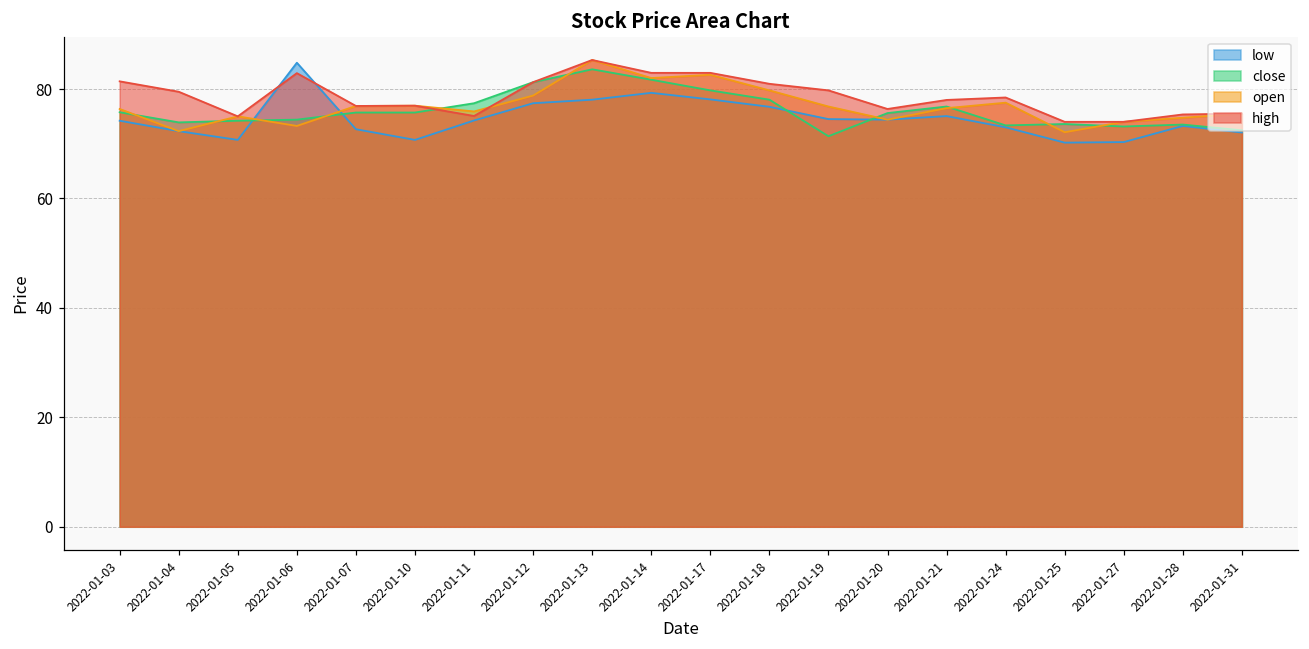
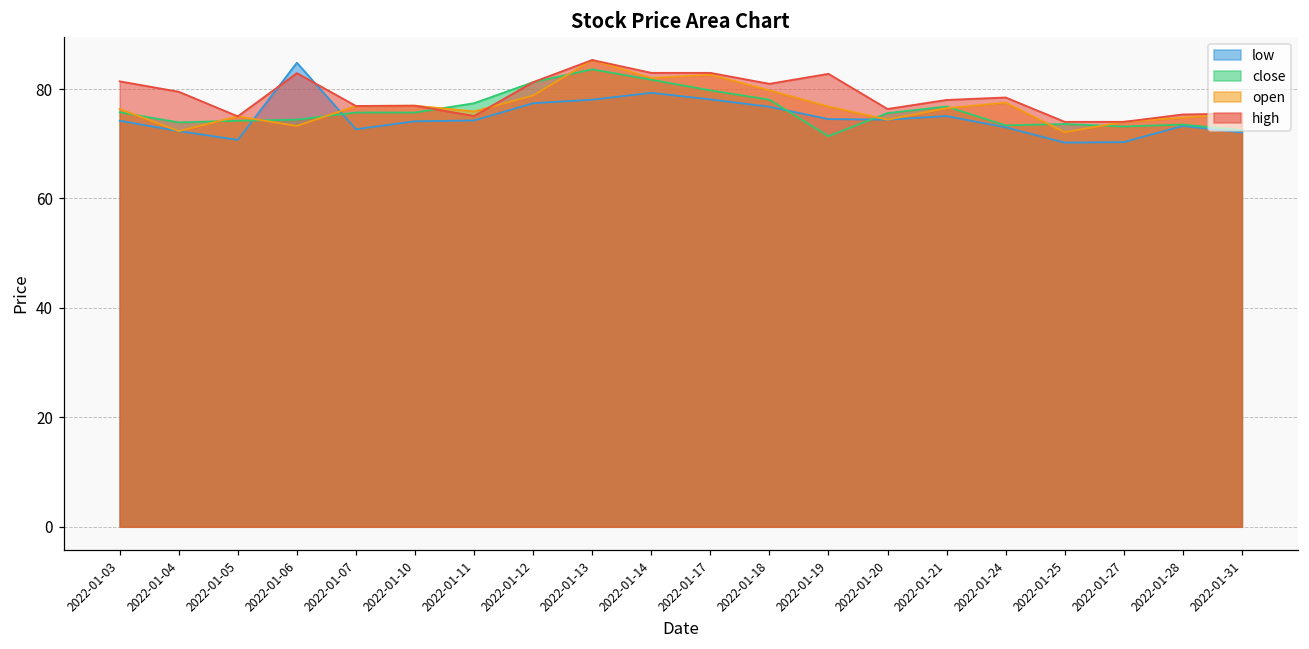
  {
    "low": {
      "2022-01-03": 74,
      "2022-01-05": 71,
      "2022-01-06": 85,
      "2022-01-07": 73,
-     "2022-01-10": 71,
+     "2022-01-10": 74,
      "2022-01-11": 74,
      "2022-01-12": 77,
      "2022-01-13": 78,
      "2022-01-14": 79,
      "2022-01-17": 78,
      "2022-01-18": 77,
      "2022-01-19": 75,
      "2022-01-21": 75,
      "2022-01-25": 70,
      "2022-01-27": 70
    },
    "close": {
      "2022-01-03": 76,
      "2022-01-04": 74,
      "2022-01-05": 74,
      "2022-01-06": 74,
      "2022-01-07": 76,
      "2022-01-10": 76,
      "2022-01-11": 77,
      "2022-01-13": 84,
      "2022-01-17": 80,
      "2022-01-18": 78,
      "2022-01-19": 71,
      "2022-01-20": 76,
      "2022-01-27": 73
    },
    "open": {
      "2022-01-03": 76,
      "2022-01-06": 73,
      "2022-01-11": 76,
      "2022-01-12": 79,
      "2022-01-18": 80,
      "2022-01-19": 77,
      "2022-01-24": 78,
      "2022-01-25": 72,
      "2022-01-28": 75
    },
    "high": {
      "2022-01-03": 81,
      "2022-01-04": 80,
      "2022-01-06": 83,
      "2022-01-11": 75,
      "2022-01-14": 83,
      "2022-01-18": 81,
-     "2022-01-19": 80,
+     "2022-01-19": 83,
      "2022-01-20": 76,
      "2022-01-21": 78,
      "2022-01-24": 78,
      "2022-01-28": 75
    }
  }
